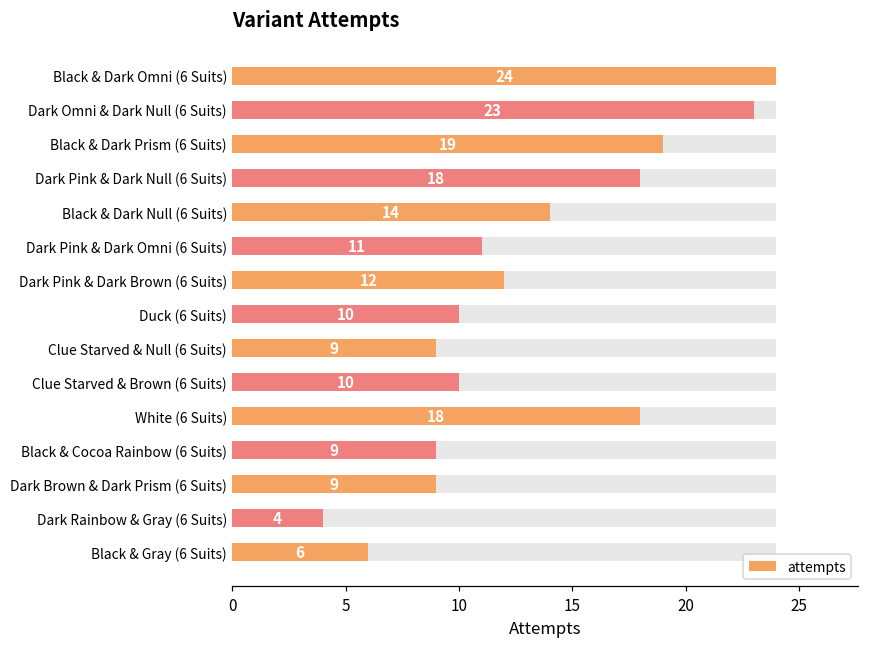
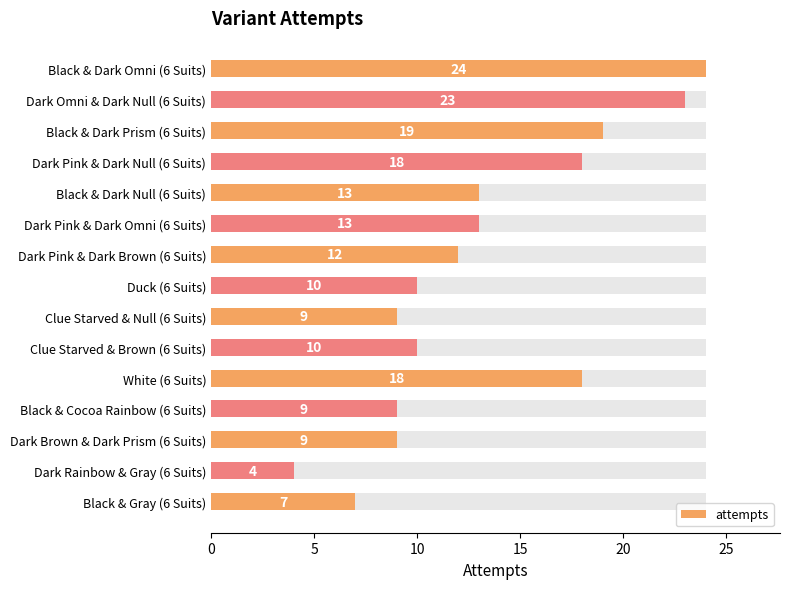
  {
    "attempts": {
      "Black & Dark Omni (6 Suits)": 24,
-     "Black & Dark Null (6 Suits)": 14,
-     "Dark Pink & Dark Omni (6 Suits)": 11,
-     "Black & Gray (6 Suits)": 6
+     "Black & Dark Null (6 Suits)": 13,
+     "Dark Pink & Dark Omni (6 Suits)": 13,
+     "Black & Gray (6 Suits)": 7
    }
  }
